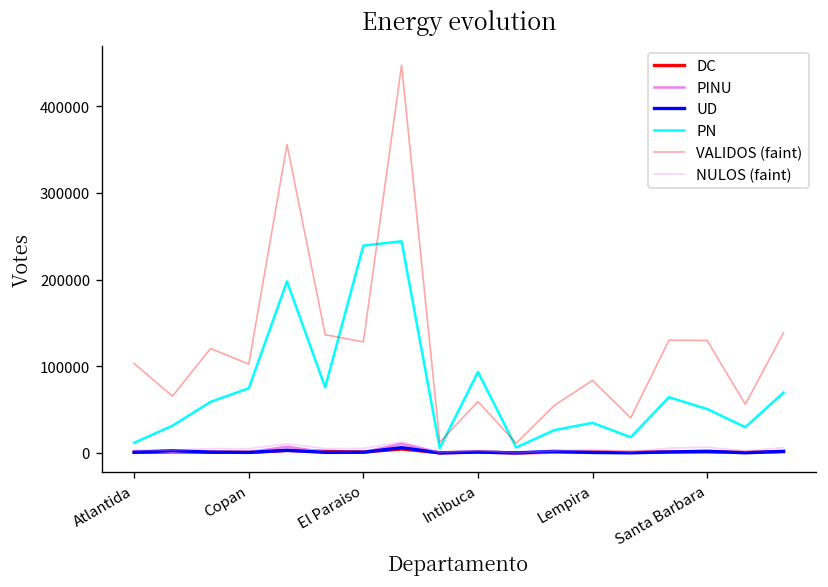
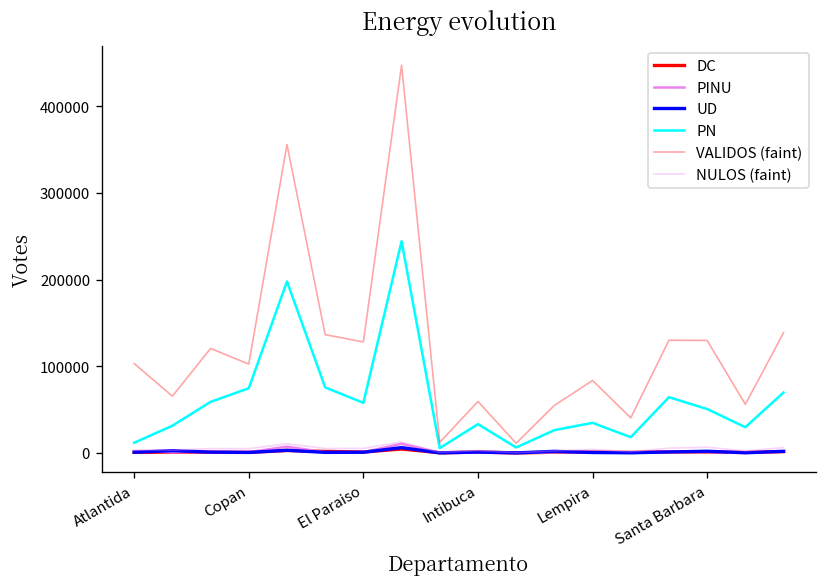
  {
    "PN": {
      "Atlantida": 10000,
      "Copan": 70000,
-     "El Paraiso": 240000,
-     "Intibuca": 90000,
+     "El Paraiso": 60000,
+     "Intibuca": 30000,
      "Lempira": 30000,
      "Santa Barbara": 50000
    }
  }
